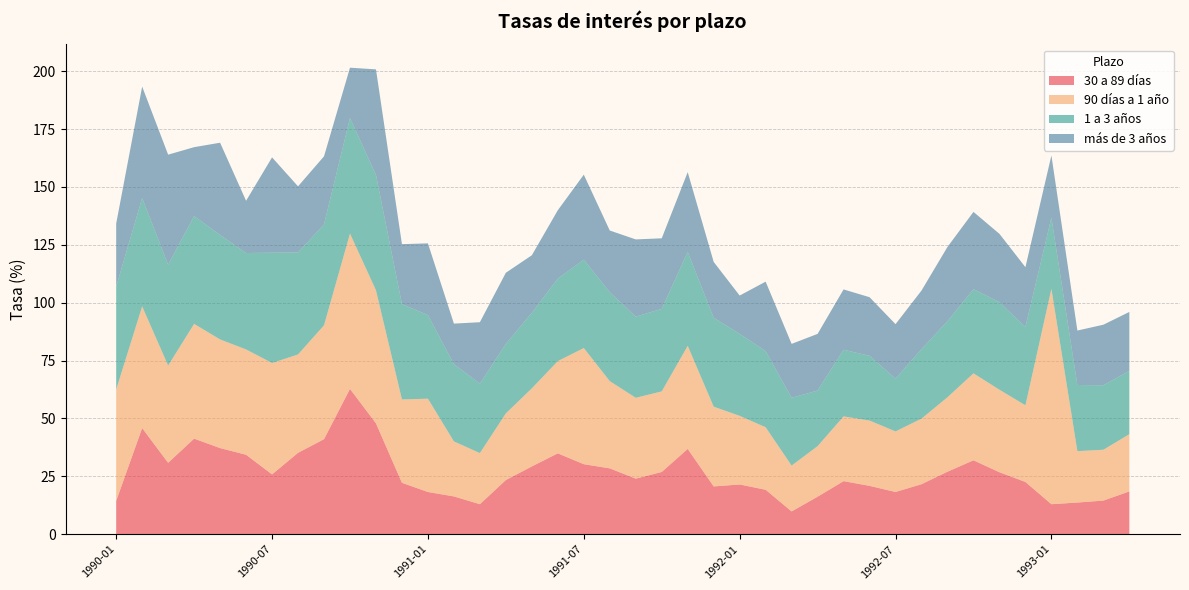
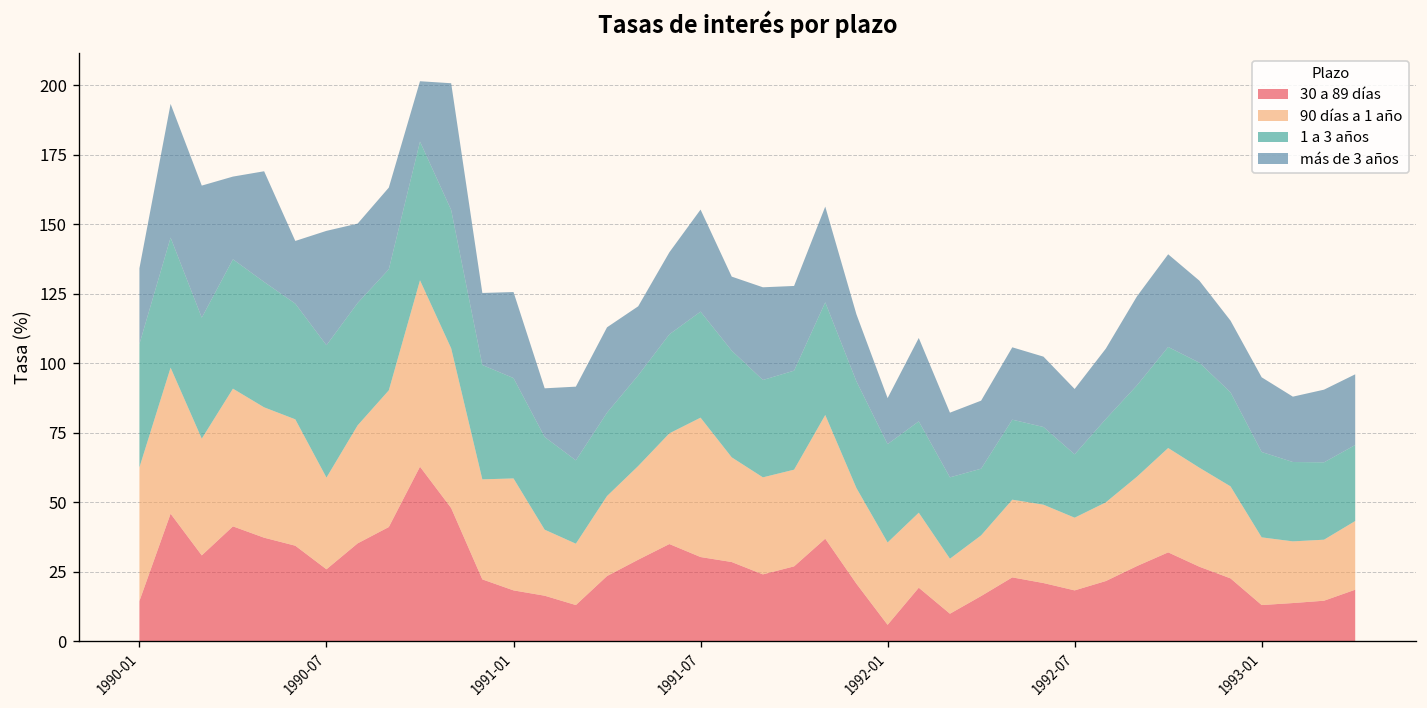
  {
    "30 a 89 días": {
      "1990-01": 14,
      "1990-07": 26,
      "1991-01": 18,
      "1991-07": 30,
-     "1992-01": 21,
+     "1992-01": 6,
      "1992-07": 18,
      "1993-01": 13
    },
    "90 días a 1 año": {
      "1990-01": 48,
-     "1990-07": 48,
+     "1990-07": 33,
      "1991-01": 40,
      "1991-07": 50,
      "1992-01": 30,
      "1992-07": 26,
-     "1993-01": 93
+     "1993-01": 24
    }
  }
